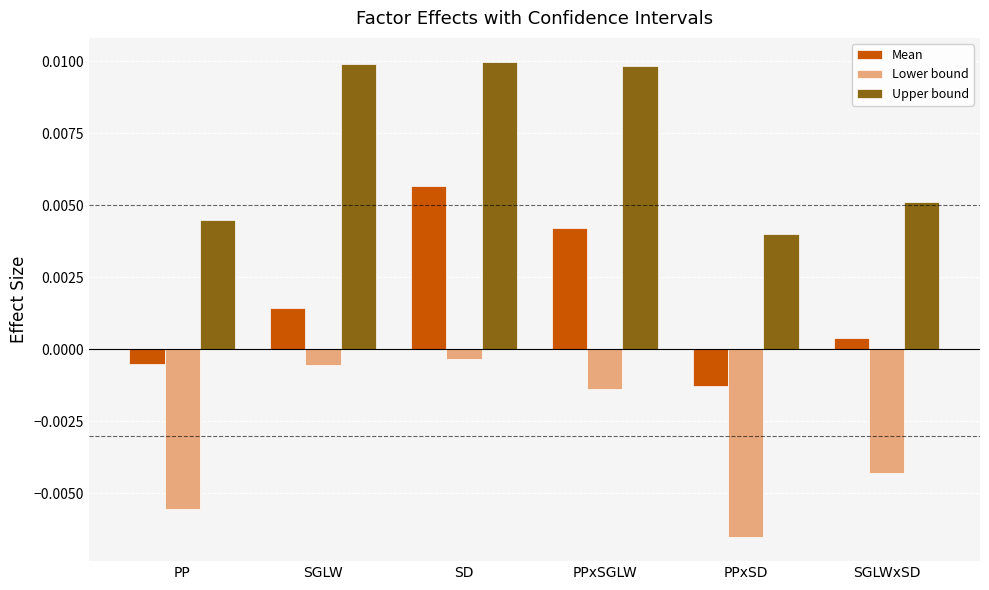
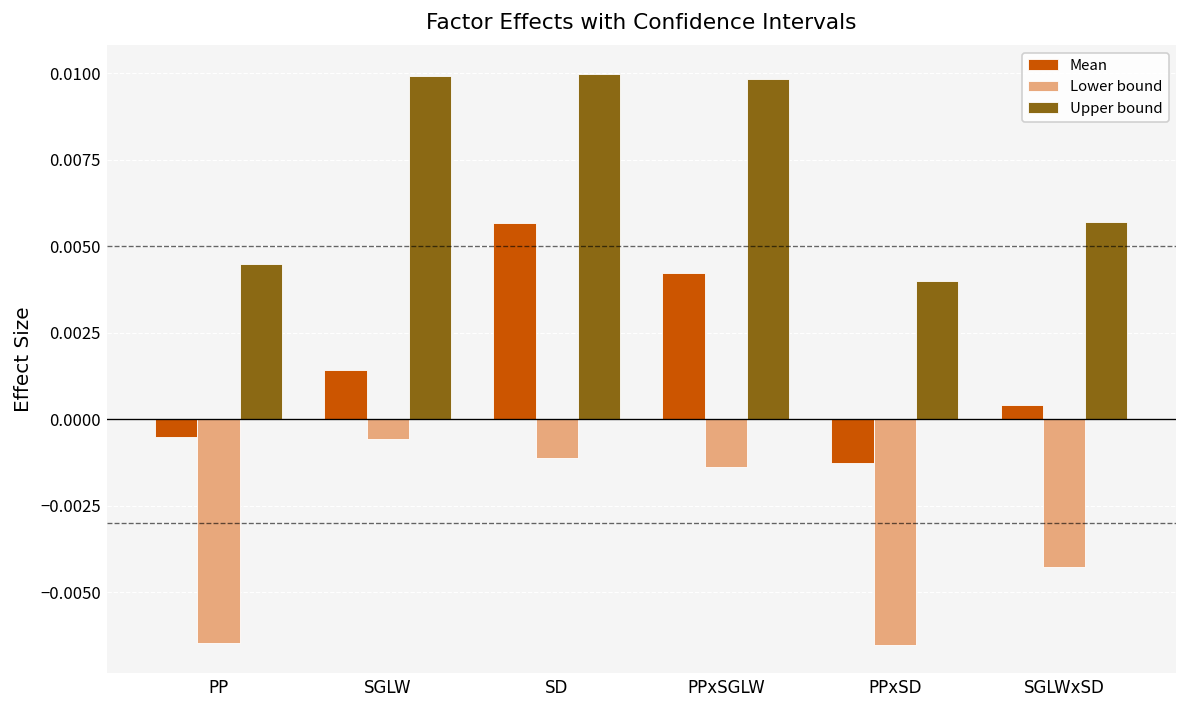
  {
    "Mean": {
      "PP": -0.0005,
      "SGLW": 0.0014,
      "SD": 0.0057,
      "PPxSGLW": 0.0042,
      "PPxSD": -0.0013,
      "SGLWxSD": 0.0004
    },
    "Lower bound": {
-     "PP": -0.0055,
+     "PP": -0.0065,
      "SGLW": -0.0006,
-     "SD": -0.0003,
+     "SD": -0.0011,
      "PPxSGLW": -0.0014,
      "PPxSD": -0.0065,
      "SGLWxSD": -0.0043
    },
    "Upper bound": {
      "PP": 0.0045,
      "SGLW": 0.0099,
      "SD": 0.0100,
      "PPxSGLW": 0.0098,
      "PPxSD": 0.0040,
-     "SGLWxSD": 0.0051
+     "SGLWxSD": 0.0057
    }
  }
